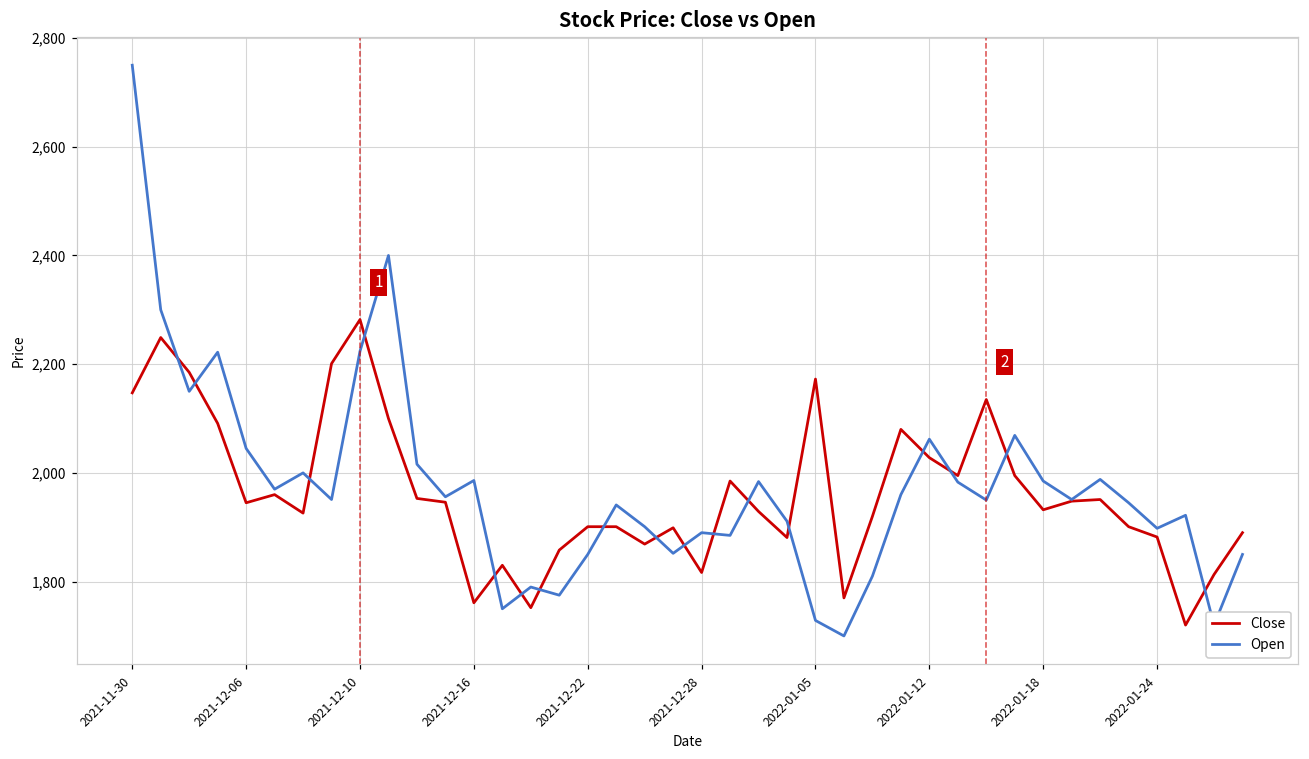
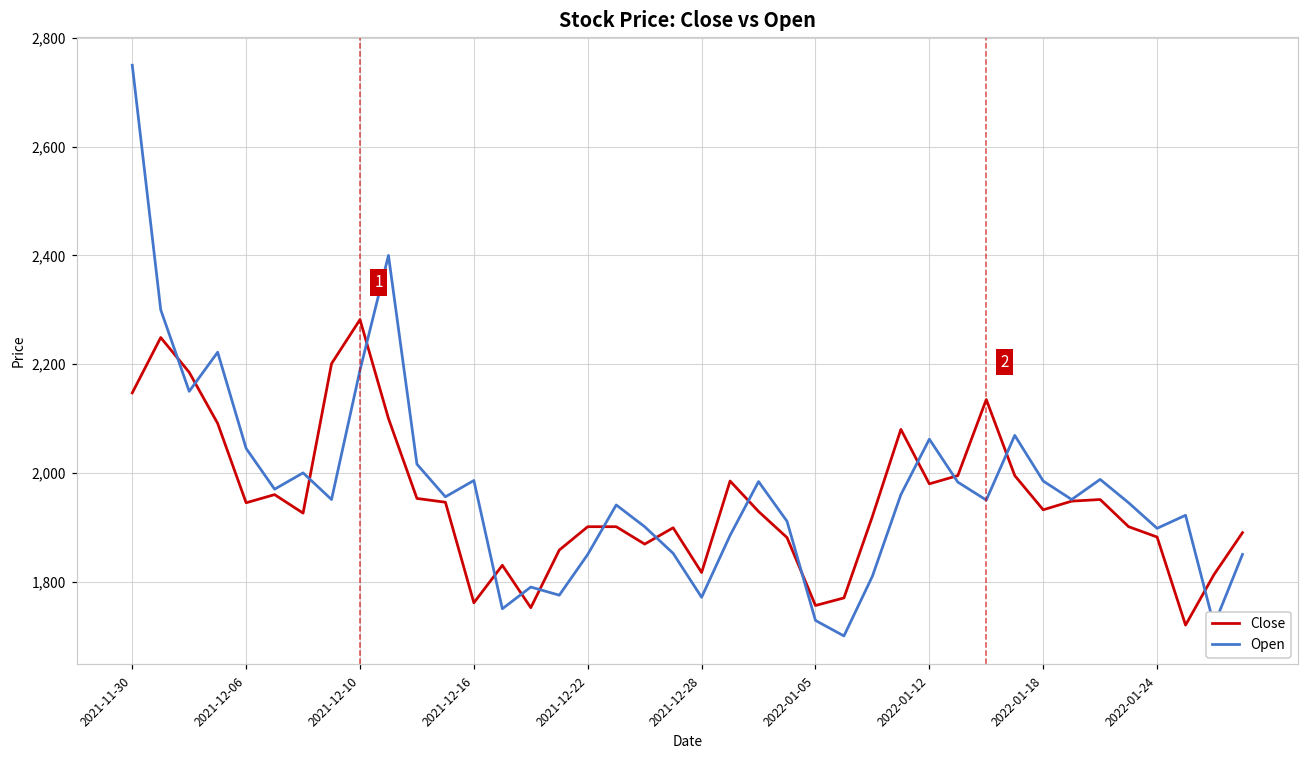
  {
    "Close": {
      "2021-11-30": "2,150",
      "2021-12-06": "1,950",
      "2021-12-10": "2,280",
      "2021-12-16": "1,760",
      "2021-12-22": "1,900",
      "2021-12-28": "1,820",
-     "2022-01-05": "2,170",
-     "2022-01-12": "2,030",
+     "2022-01-05": "1,760",
+     "2022-01-12": "1,980",
      "2022-01-18": "1,930",
      "2022-01-24": "1,880"
    },
    "Open": {
      "2021-11-30": "2,750",
      "2021-12-06": "2,050",
-     "2021-12-10": "2,220",
+     "2021-12-10": "2,190",
      "2021-12-16": "1,990",
      "2021-12-22": "1,850",
-     "2021-12-28": "1,890",
+     "2021-12-28": "1,770",
      "2022-01-05": "1,730",
      "2022-01-12": "2,060",
      "2022-01-18": "1,990",
      "2022-01-24": "1,900"
    }
  }
